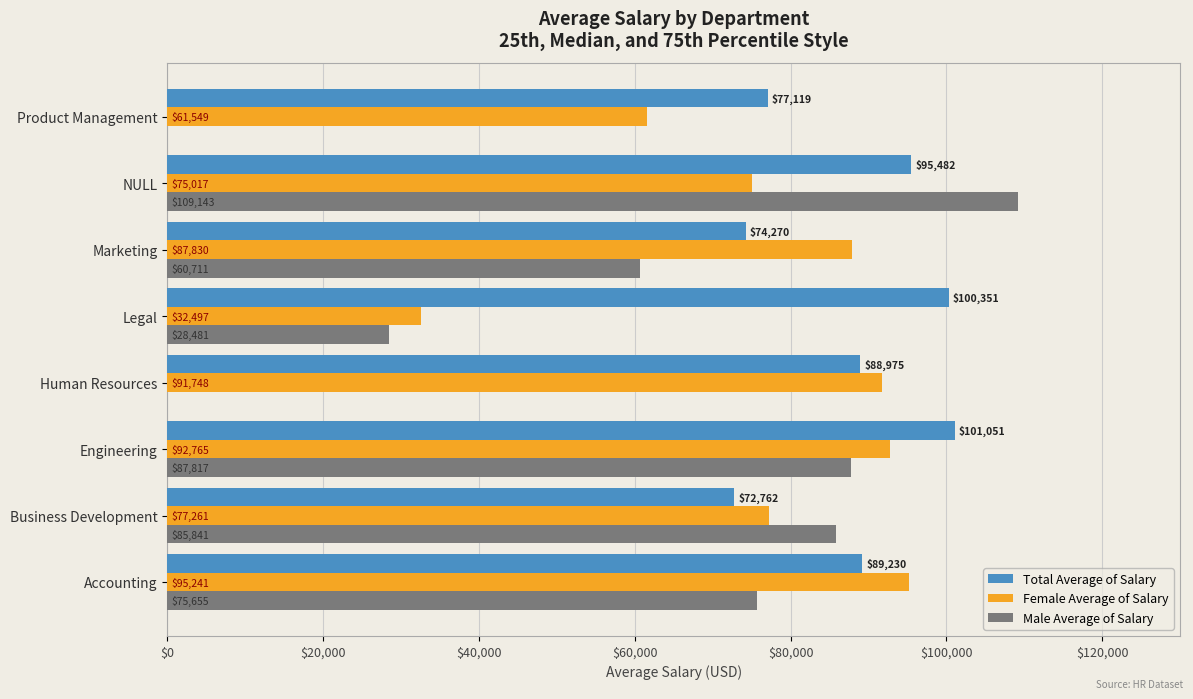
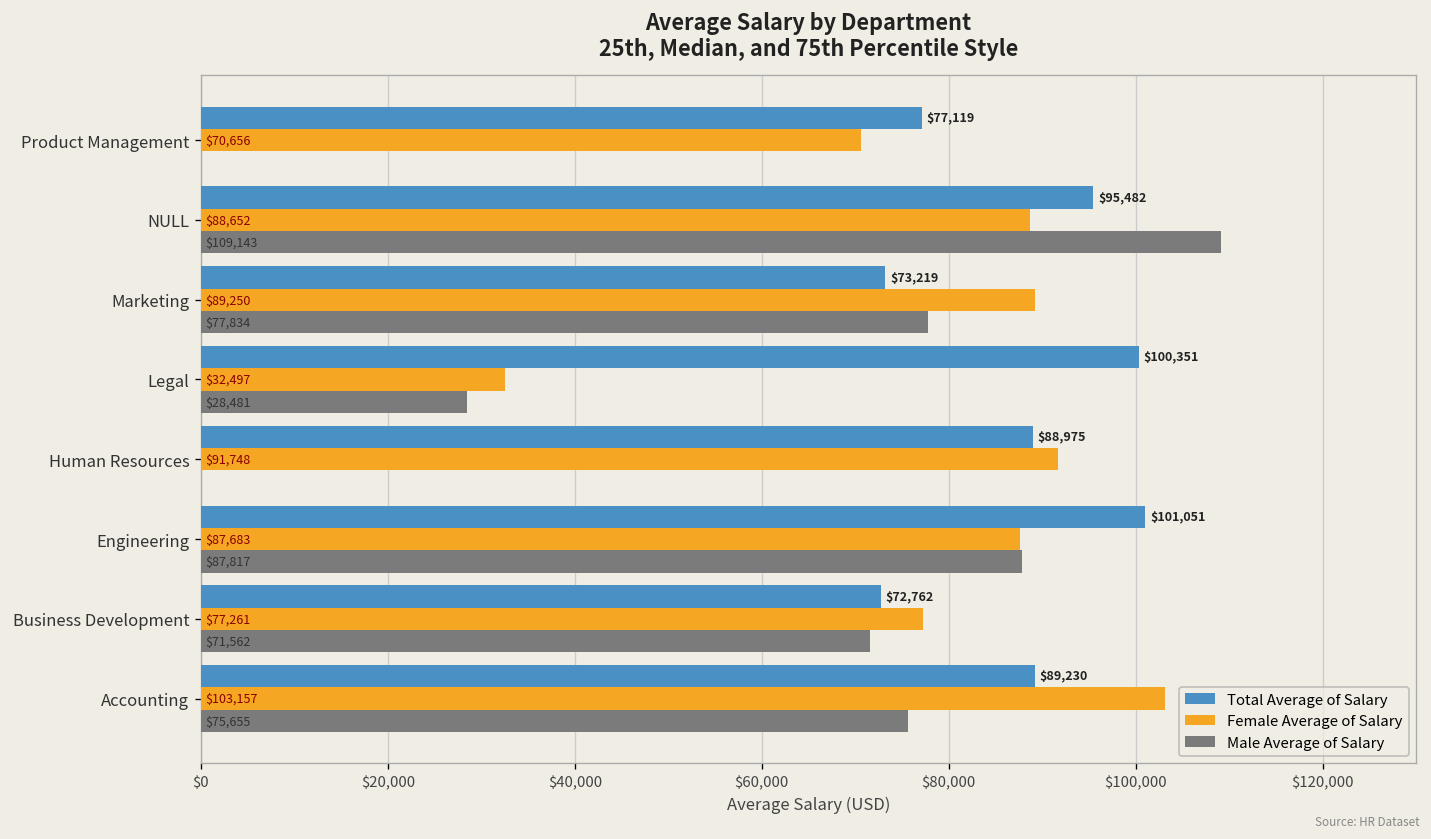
  {
    "Total Average of Salary": {
      "Product Management": "$77,119",
      "NULL": "$95,482",
-     "Marketing": "$74,270",
+     "Marketing": "$73,219",
      "Legal": "$100,351",
      "Human Resources": "$88,975",
      "Engineering": "$101,051",
      "Business Development": "$72,762",
      "Accounting": "$89,230"
    },
    "Female Average of Salary": {
-     "Product Management": "$61,549",
-     "NULL": "$75,017",
-     "Marketing": "$87,830",
+     "Product Management": "$70,656",
+     "NULL": "$88,652",
+     "Marketing": "$89,250",
      "Legal": "$32,497",
      "Human Resources": "$91,748",
-     "Engineering": "$92,765",
+     "Engineering": "$87,683",
      "Business Development": "$77,261",
-     "Accounting": "$95,241"
+     "Accounting": "$103,157"
    },
    "Male Average of Salary": {
      "NULL": "$109,143",
-     "Marketing": "$60,711",
+     "Marketing": "$77,834",
      "Legal": "$28,481",
      "Engineering": "$87,817",
-     "Business Development": "$85,841",
+     "Business Development": "$71,562",
      "Accounting": "$75,655"
    }
  }
